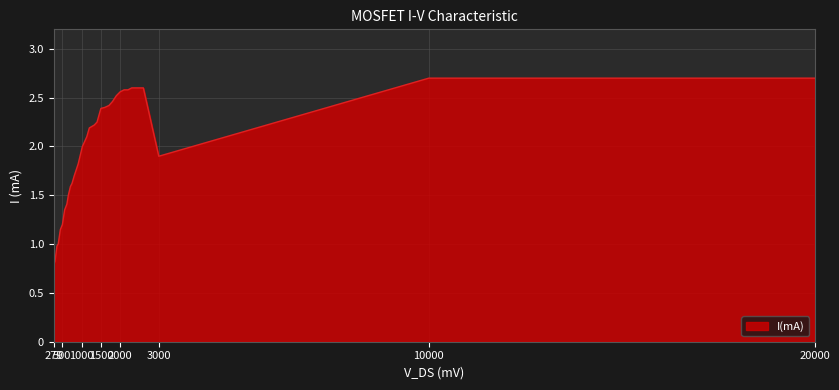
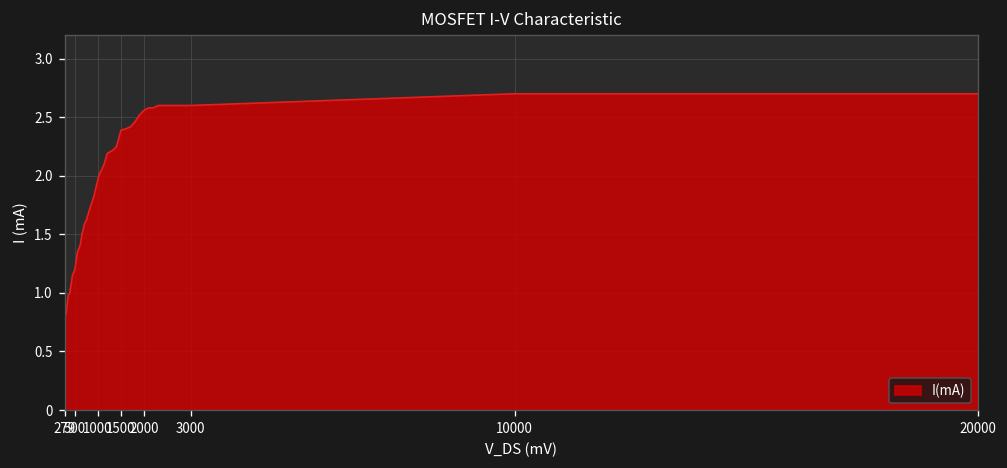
  {
-   "3000": 1.9,
+   "3000": 2.6,
    "10000": 2.7,
    "20000": 2.7
  }
